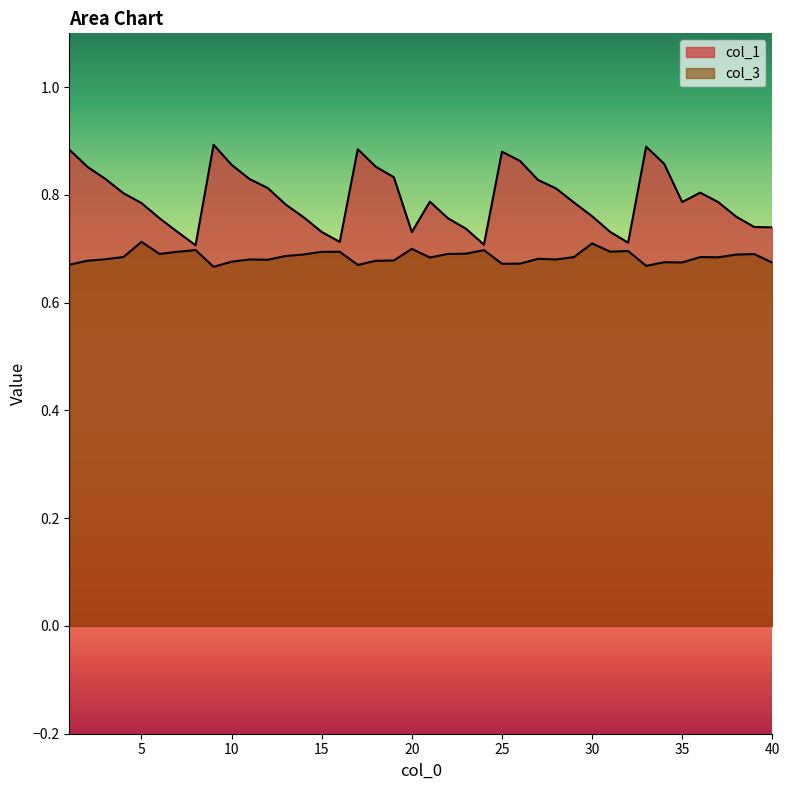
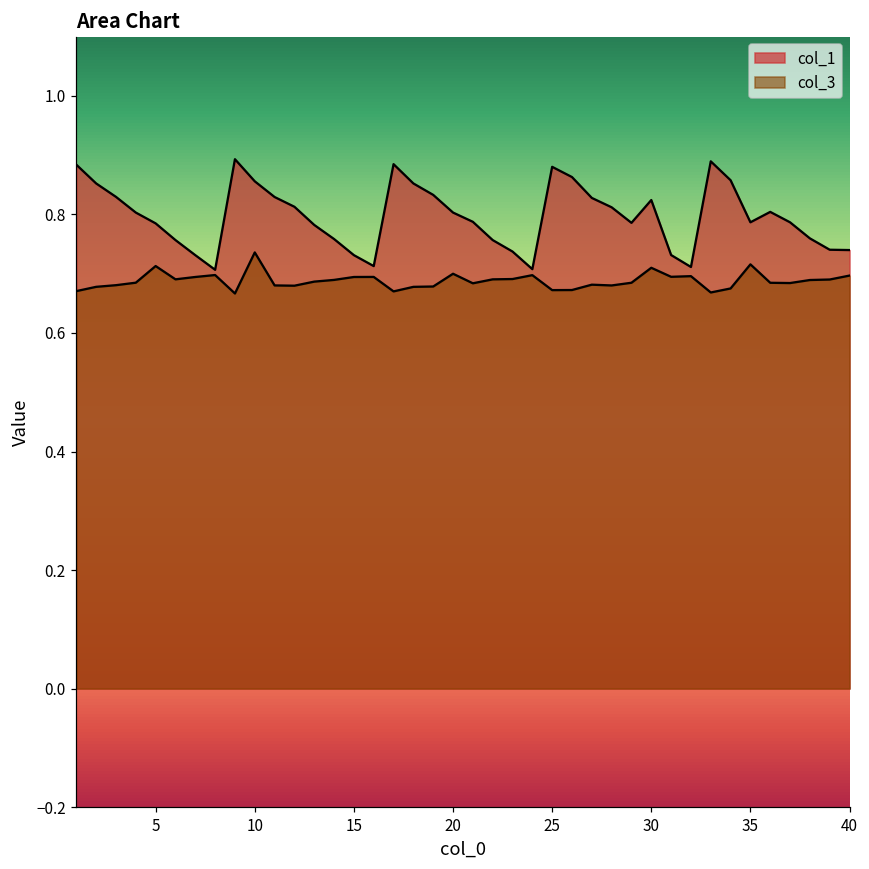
  {
    "col_1": {
      "5": 0.78,
      "10": 0.86,
      "15": 0.73,
-     "20": 0.73,
+     "20": 0.80,
      "25": 0.88,
-     "30": 0.76,
+     "30": 0.82,
      "35": 0.79,
      "40": 0.74
    },
    "col_3": {
      "5": 0.71,
-     "10": 0.68,
+     "10": 0.74,
      "15": 0.69,
      "20": 0.70,
      "25": 0.67,
      "30": 0.71,
-     "35": 0.67,
-     "40": 0.67
+     "35": 0.72,
+     "40": 0.70
    }
  }
